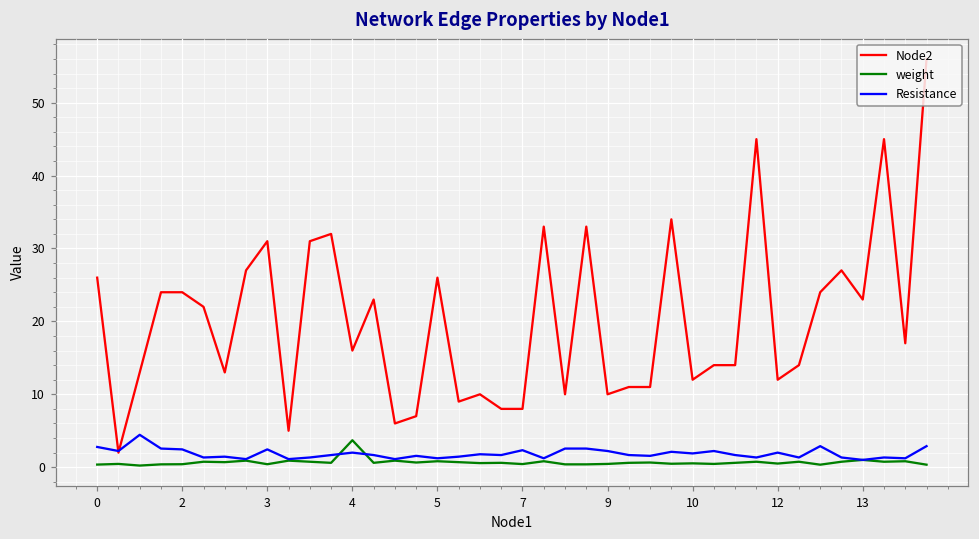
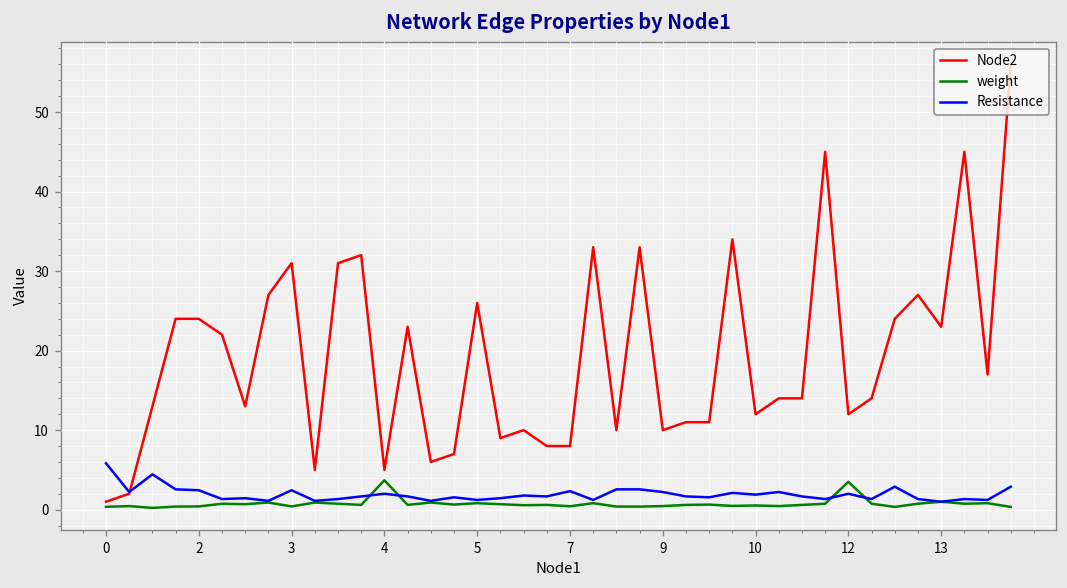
  {
    "Node2": {
-     "0": 26,
-     "4": 16,
+     "0": 1,
+     "4": 5,
      "12": 12
    },
    "weight": {
      "0": 0,
      "4": 4,
-     "12": 1
+     "12": 4
    },
    "Resistance": {
-     "0": 3,
+     "0": 6,
      "4": 2,
      "12": 2
    }
  }
